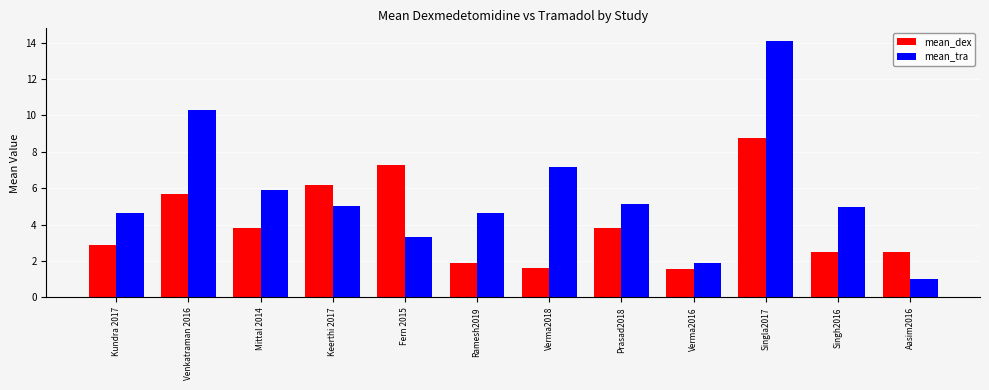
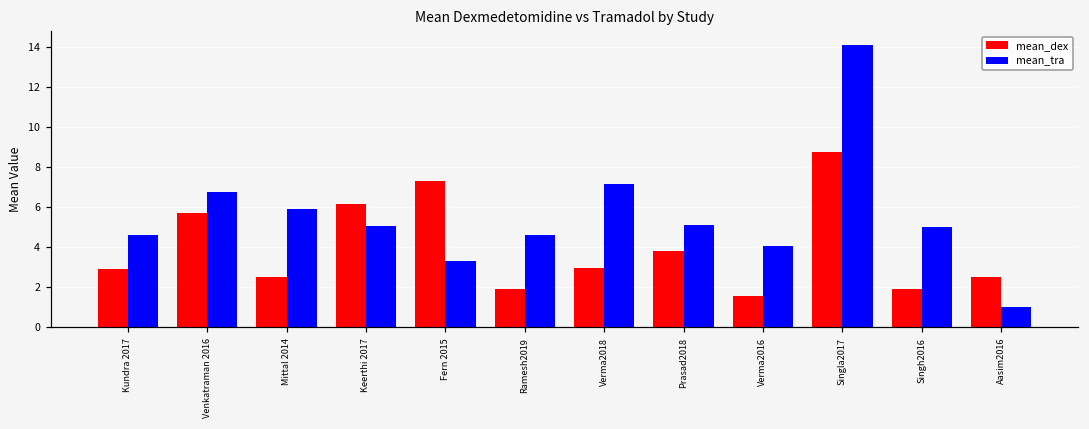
  {
    "mean_dex": {
      "Kundra 2017": 2.9,
      "Venkatraman 2016": 5.7,
-     "Mittal 2014": 3.8,
+     "Mittal 2014": 2.5,
      "Keerthi 2017": 6.2,
      "Fern 2015": 7.3,
      "Ramesh2019": 1.9,
-     "Verma2018": 1.6,
+     "Verma2018": 3.0,
      "Prasad2018": 3.8,
      "Verma2016": 1.5,
      "Singla2017": 8.7,
-     "Singh2016": 2.5,
+     "Singh2016": 1.9,
      "Aasim2016": 2.5
    },
    "mean_tra": {
      "Kundra 2017": 4.6,
-     "Venkatraman 2016": 10.3,
+     "Venkatraman 2016": 6.8,
      "Mittal 2014": 5.9,
      "Keerthi 2017": 5.0,
      "Fern 2015": 3.3,
      "Ramesh2019": 4.6,
      "Verma2018": 7.2,
      "Prasad2018": 5.1,
-     "Verma2016": 1.9,
+     "Verma2016": 4.0,
      "Singla2017": 14.1,
      "Singh2016": 5.0,
      "Aasim2016": 1.0
    }
  }
